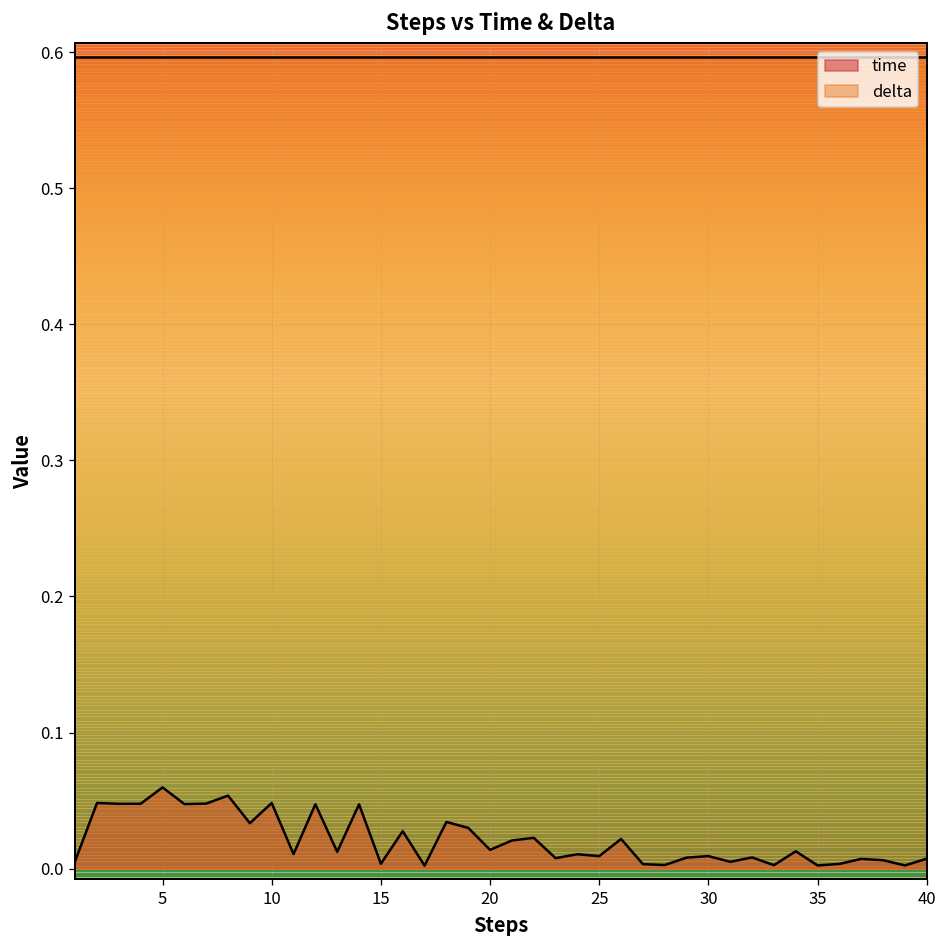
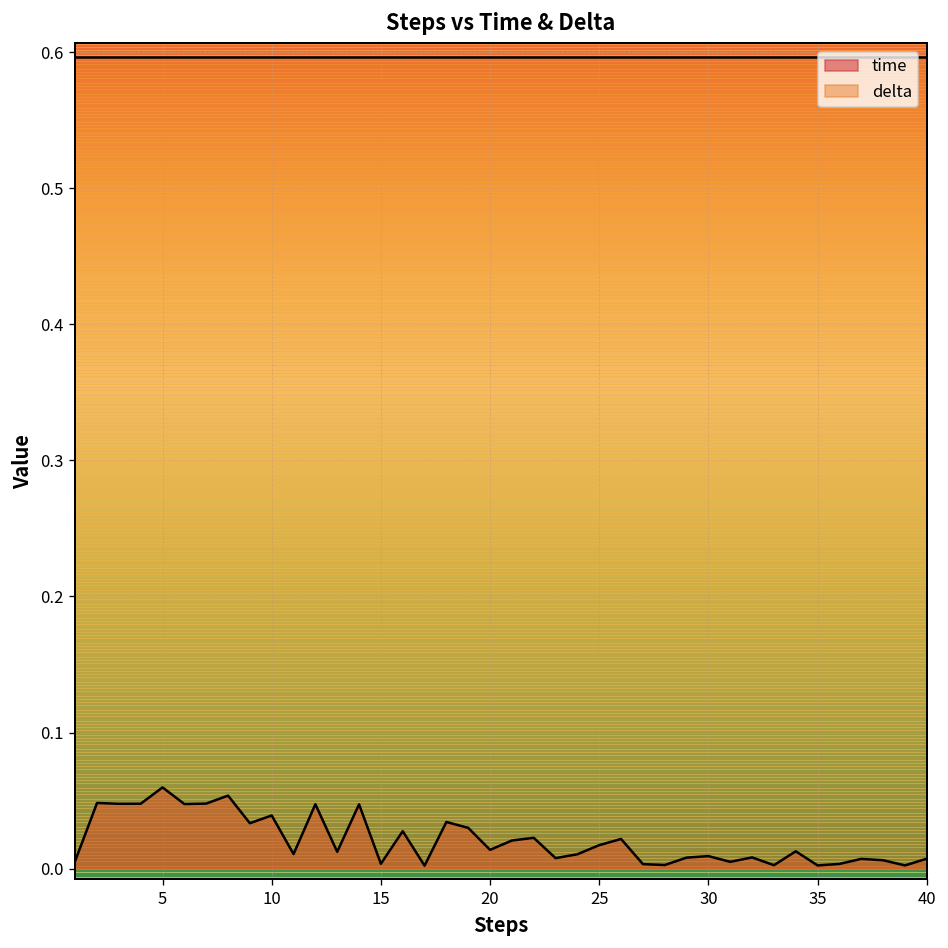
  {
    "time": {
      "5": 0.060,
-     "10": 0.048,
+     "10": 0.039,
      "15": 0.004,
      "20": 0.014,
-     "25": 0.009,
+     "25": 0.017,
      "30": 0.009,
      "35": 0.002,
      "40": 0.007
    },
    "delta": {
      "5": 0.597,
      "10": 0.597,
      "15": 0.597,
      "20": 0.597,
      "25": 0.597,
      "30": 0.597,
      "35": 0.597,
      "40": 0.597
    }
  }
